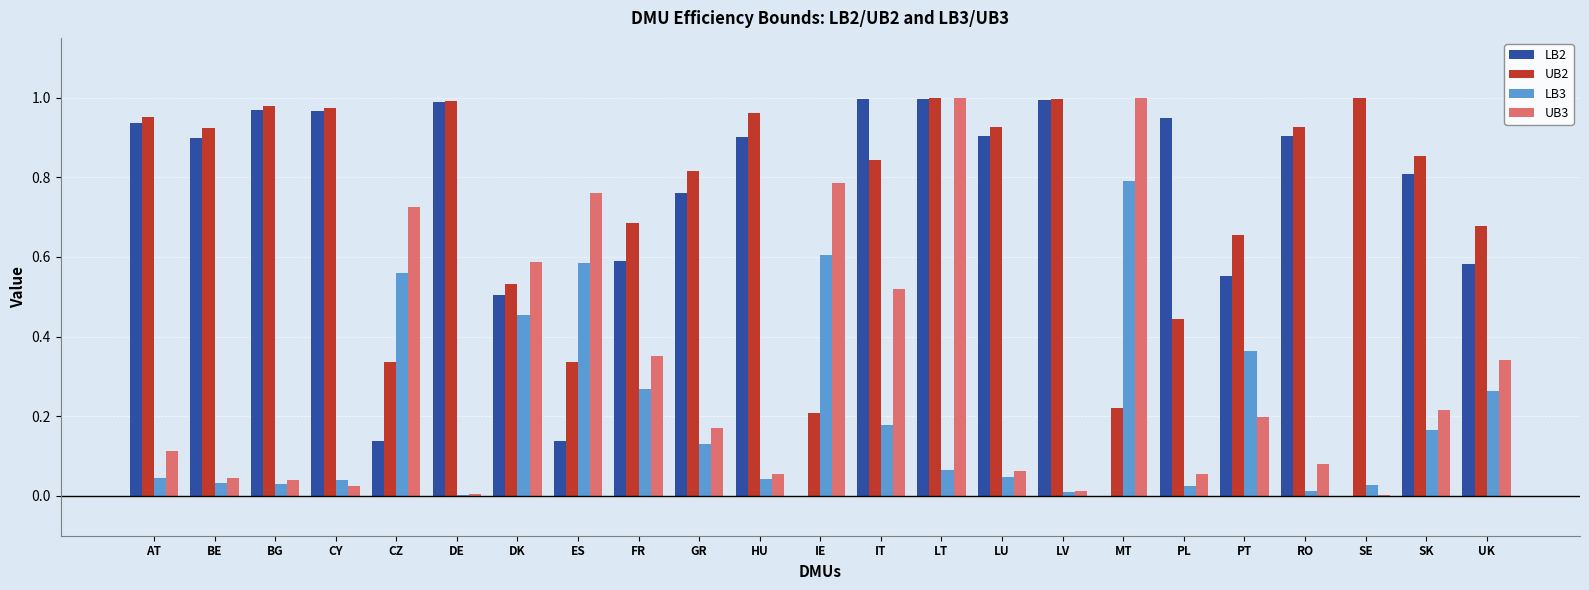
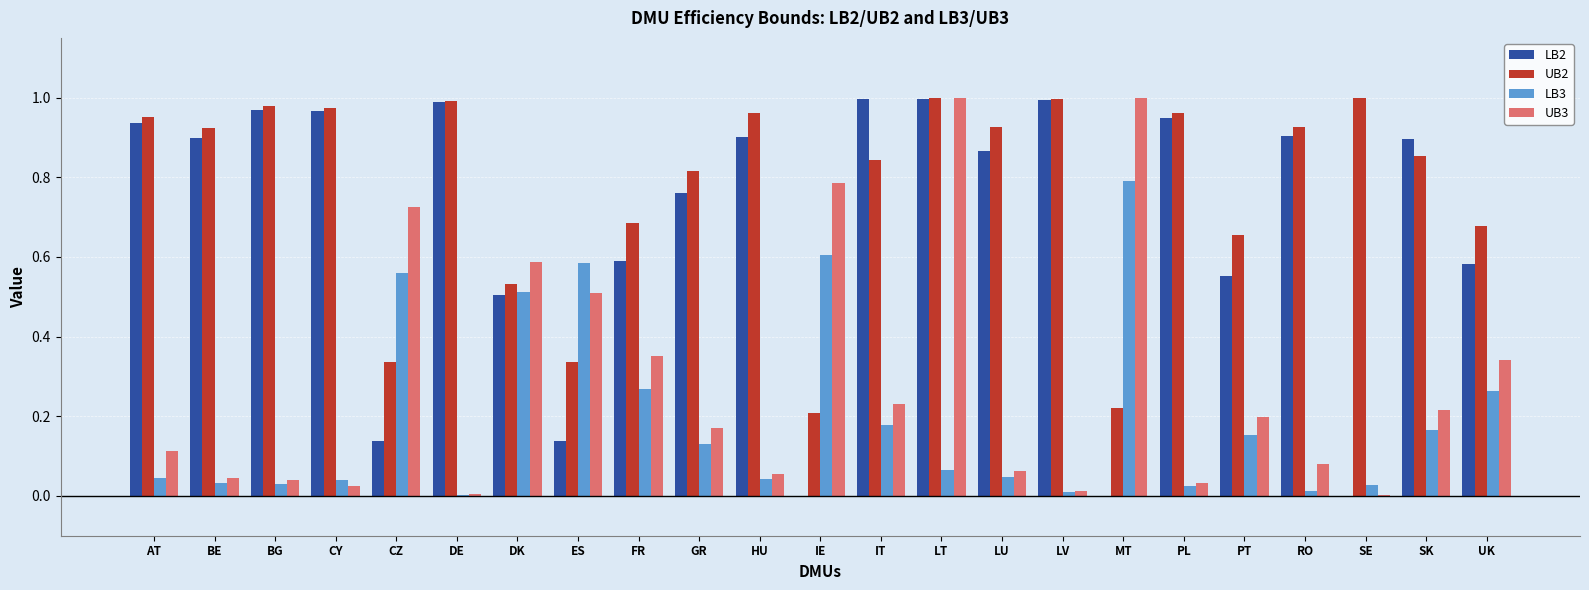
  {
    "LB2": {
      "AT": 0.94,
      "BE": 0.90,
      "BG": 0.97,
      "CY": 0.97,
      "CZ": 0.14,
      "DE": 0.99,
      "DK": 0.51,
      "ES": 0.14,
      "FR": 0.59,
      "GR": 0.76,
      "HU": 0.90,
      "IE": 0.00,
      "IT": 1.00,
      "LT": 1.00,
-     "LU": 0.90,
+     "LU": 0.87,
      "LV": 0.99,
      "MT": 0.00,
      "PL": 0.95,
      "PT": 0.55,
      "RO": 0.90,
      "SE": 0.00,
-     "SK": 0.81,
+     "SK": 0.90,
      "UK": 0.58
    },
    "UB2": {
      "AT": 0.95,
      "BE": 0.92,
      "BG": 0.98,
      "CY": 0.98,
      "CZ": 0.34,
      "DE": 0.99,
      "DK": 0.53,
      "ES": 0.34,
      "FR": 0.68,
      "GR": 0.82,
      "HU": 0.96,
      "IE": 0.21,
      "IT": 0.84,
      "LT": 1.00,
      "LU": 0.93,
      "LV": 1.00,
      "MT": 0.22,
-     "PL": 0.44,
+     "PL": 0.96,
      "PT": 0.66,
      "RO": 0.93,
      "SE": 1.00,
      "SK": 0.85,
      "UK": 0.68
    },
    "LB3": {
      "AT": 0.04,
      "BE": 0.03,
      "BG": 0.03,
      "CY": 0.04,
      "CZ": 0.56,
-     "DK": 0.45,
+     "DK": 0.51,
      "ES": 0.59,
      "FR": 0.27,
      "GR": 0.13,
      "HU": 0.04,
      "IE": 0.61,
      "IT": 0.18,
      "LT": 0.07,
      "LU": 0.05,
      "LV": 0.01,
      "MT": 0.79,
      "PL": 0.02,
-     "PT": 0.36,
+     "PT": 0.15,
      "RO": 0.01,
      "SE": 0.03,
      "SK": 0.17,
      "UK": 0.26
    },
    "UB3": {
      "AT": 0.11,
      "BE": 0.04,
      "BG": 0.04,
      "CY": 0.02,
      "CZ": 0.73,
      "DK": 0.59,
-     "ES": 0.76,
+     "ES": 0.51,
      "FR": 0.35,
      "GR": 0.17,
      "HU": 0.06,
      "IE": 0.79,
-     "IT": 0.52,
+     "IT": 0.23,
      "LT": 1.00,
      "LU": 0.06,
      "LV": 0.01,
      "MT": 1.00,
-     "PL": 0.05,
+     "PL": 0.03,
      "PT": 0.20,
      "RO": 0.08,
      "SK": 0.22,
      "UK": 0.34
    }
  }
